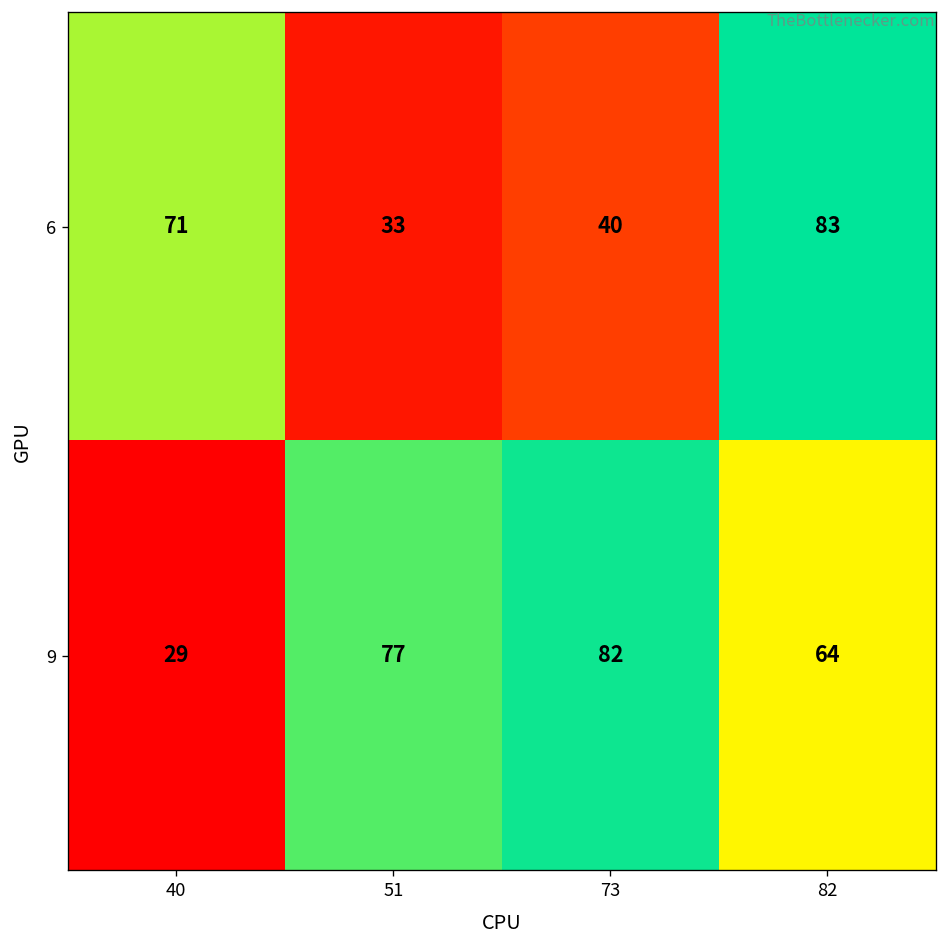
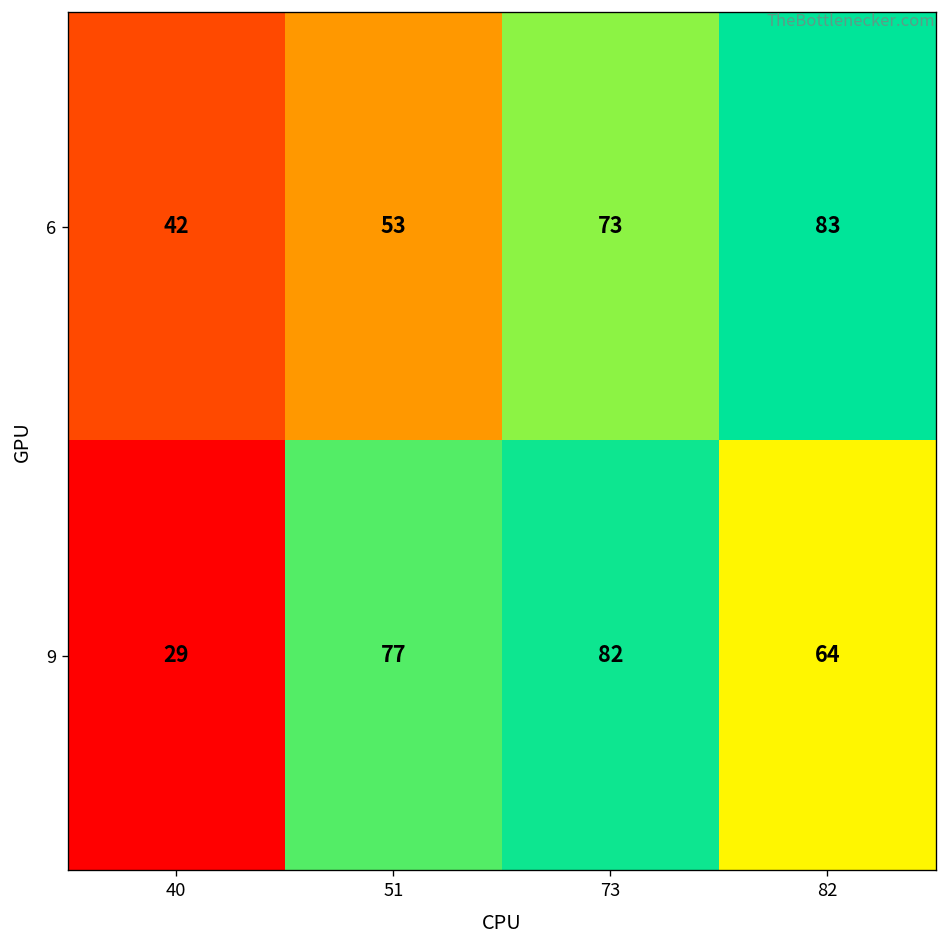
  {
    "6": {
-     "40": 71,
-     "51": 33,
-     "73": 40,
+     "40": 42,
+     "51": 53,
+     "73": 73,
      "82": 83
    },
    "9": {
      "40": 29,
      "51": 77,
      "73": 82,
      "82": 64
    }
  }
